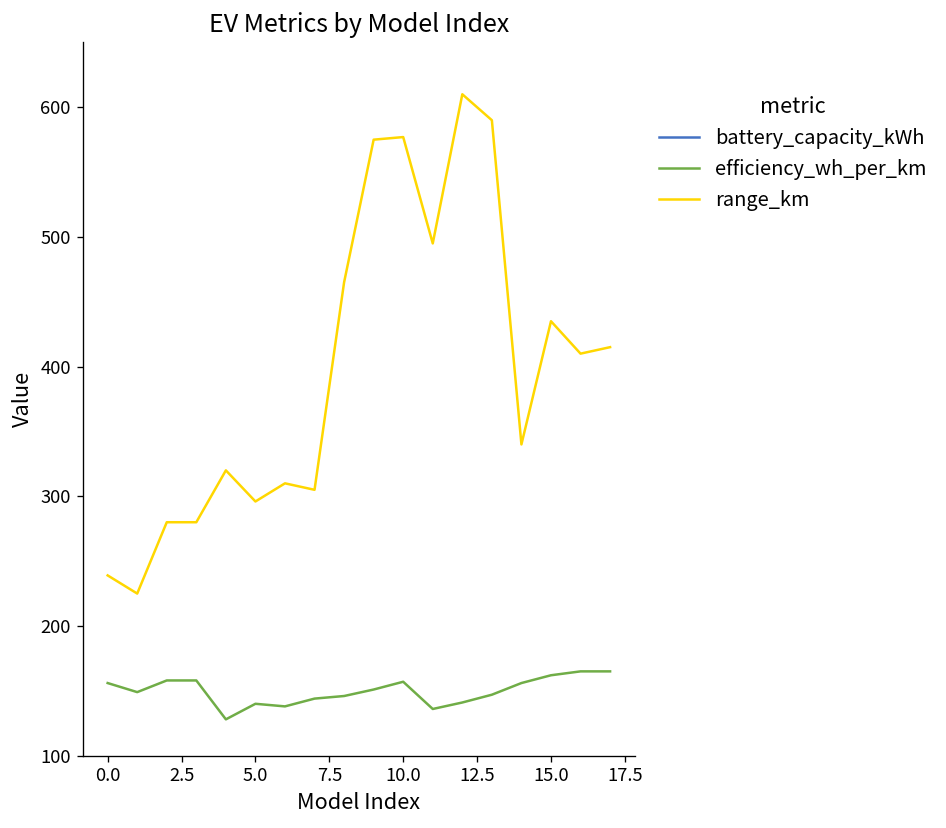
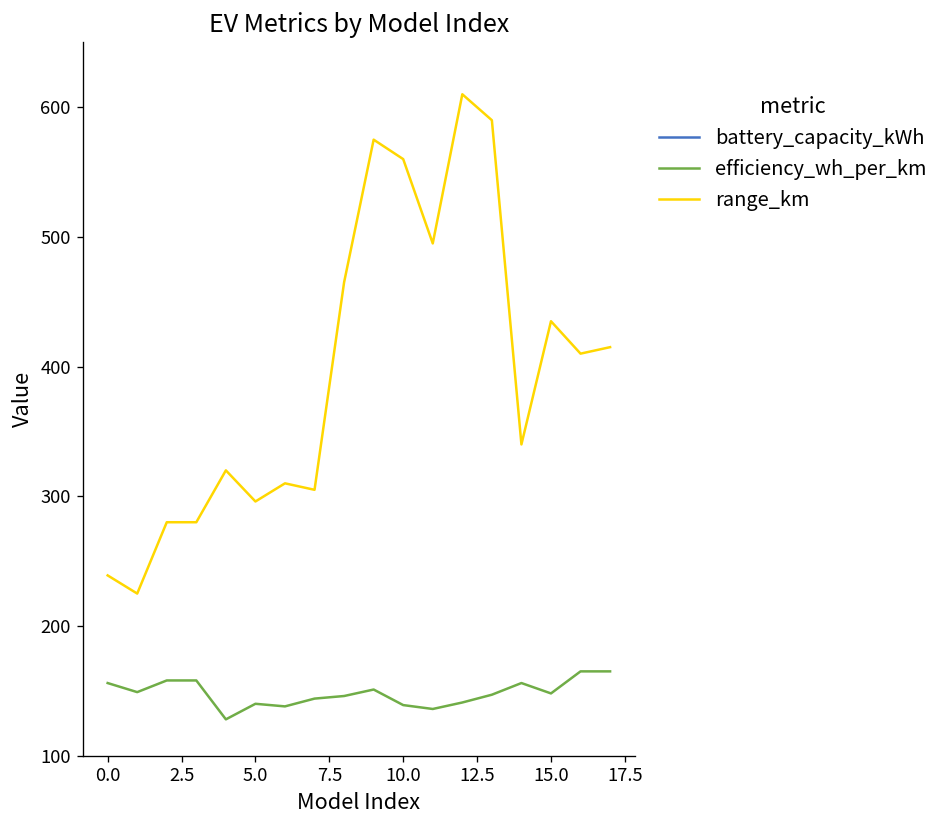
  {
    "efficiency_wh_per_km": {
      "0.0": 156,
      "5.0": 140,
-     "10.0": 157,
-     "15.0": 162
+     "10.0": 139,
+     "15.0": 148
    },
    "range_km": {
      "0.0": 239,
      "5.0": 296,
-     "10.0": 577,
+     "10.0": 560,
      "15.0": 435
    }
  }
